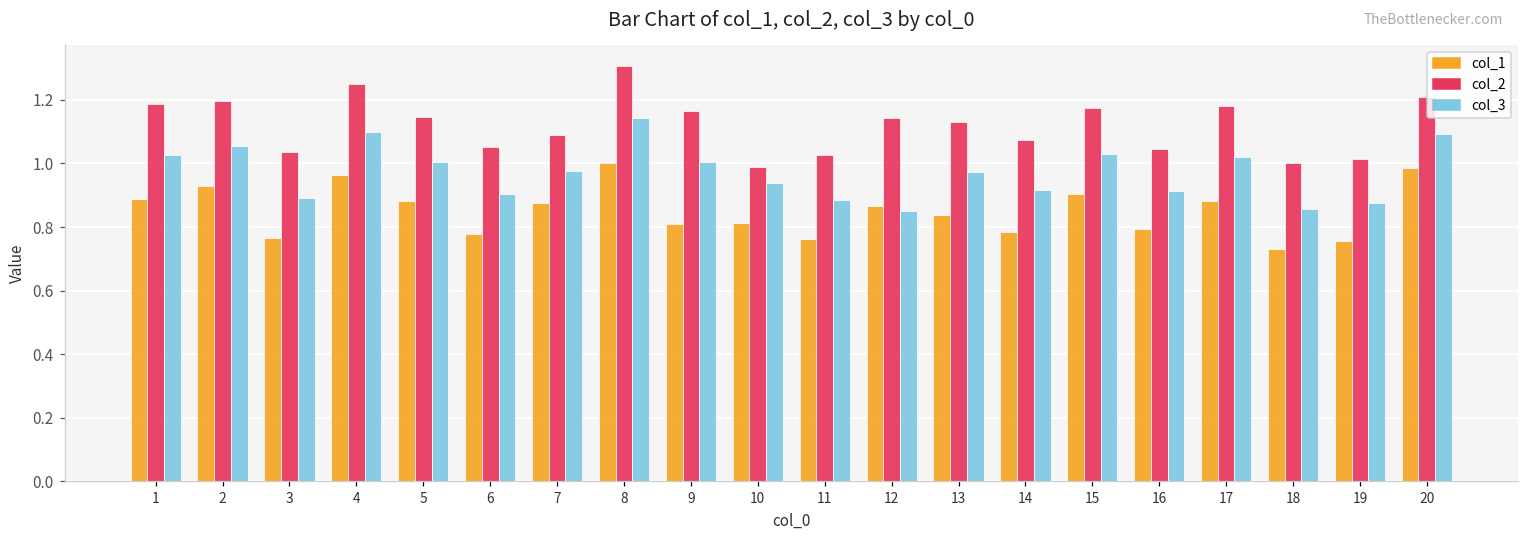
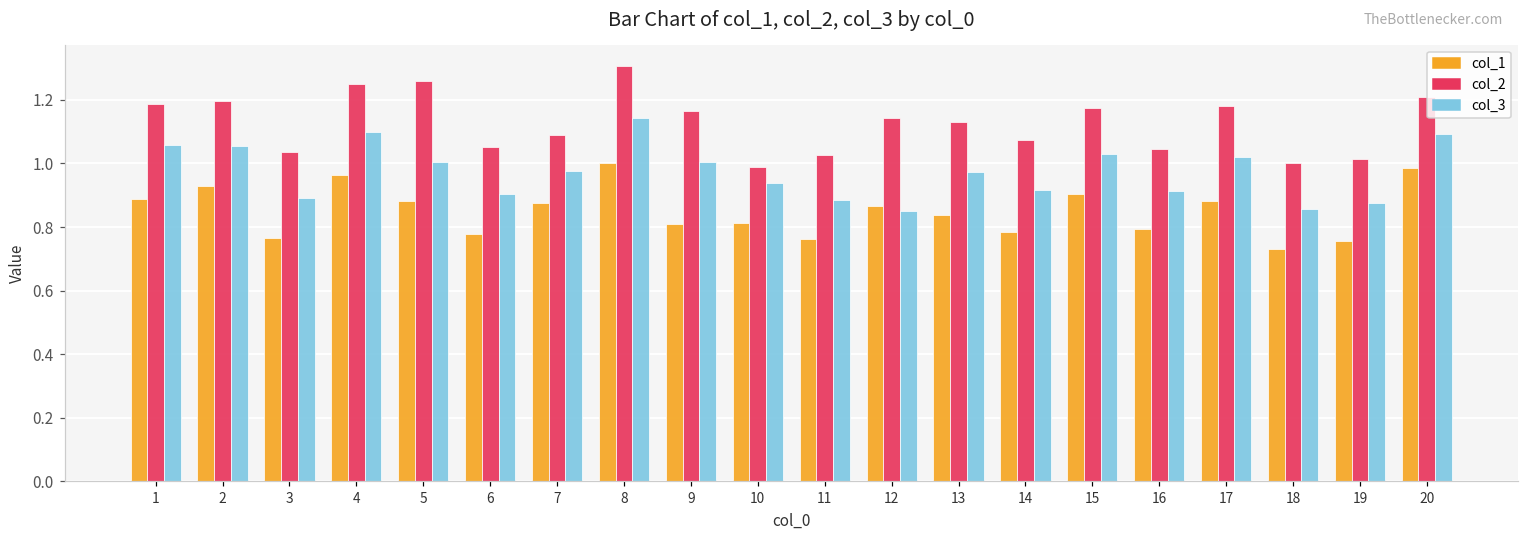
  {
    "col_1": {
      "1": 0.89,
      "2": 0.93,
      "3": 0.77,
      "4": 0.96,
      "5": 0.88,
      "6": 0.78,
      "7": 0.88,
      "8": 1.00,
      "9": 0.81,
      "10": 0.81,
      "11": 0.76,
      "12": 0.87,
      "13": 0.84,
      "14": 0.79,
      "15": 0.90,
      "16": 0.79,
      "17": 0.88,
      "18": 0.73,
      "19": 0.76,
      "20": 0.99
    },
    "col_2": {
      "1": 1.19,
      "2": 1.20,
      "3": 1.04,
      "4": 1.25,
-     "5": 1.15,
+     "5": 1.26,
      "6": 1.05,
      "7": 1.09,
      "8": 1.31,
      "9": 1.17,
      "10": 0.99,
      "11": 1.03,
      "12": 1.14,
      "13": 1.13,
      "14": 1.07,
      "15": 1.18,
      "16": 1.05,
      "17": 1.18,
      "18": 1.00,
      "19": 1.02,
      "20": 1.21
    },
    "col_3": {
-     "1": 1.03,
+     "1": 1.06,
      "2": 1.05,
      "3": 0.89,
      "4": 1.10,
      "5": 1.01,
      "6": 0.91,
      "7": 0.98,
      "8": 1.14,
      "9": 1.01,
      "10": 0.94,
      "11": 0.88,
      "12": 0.85,
      "13": 0.97,
      "14": 0.92,
      "15": 1.03,
      "16": 0.91,
      "17": 1.02,
      "18": 0.86,
      "19": 0.88,
      "20": 1.09
    }
  }
